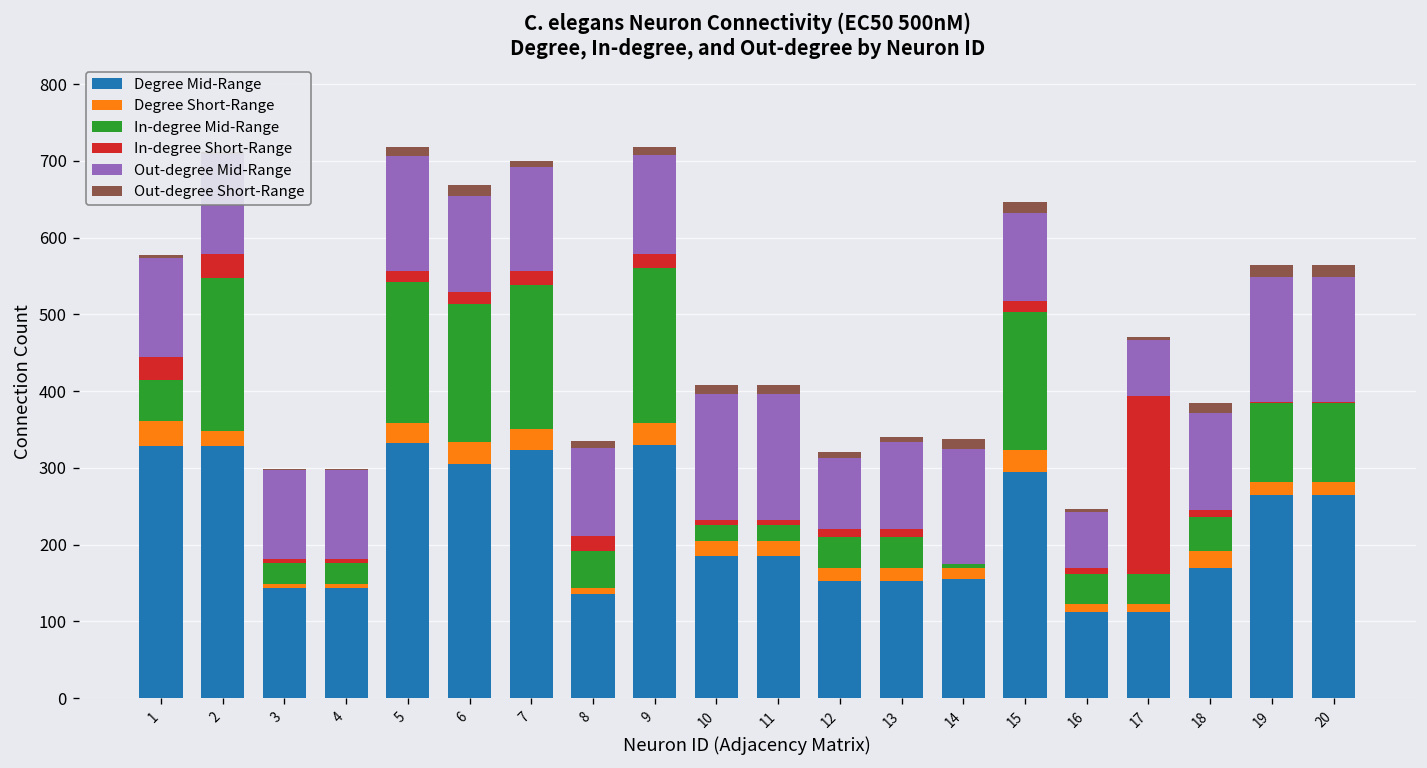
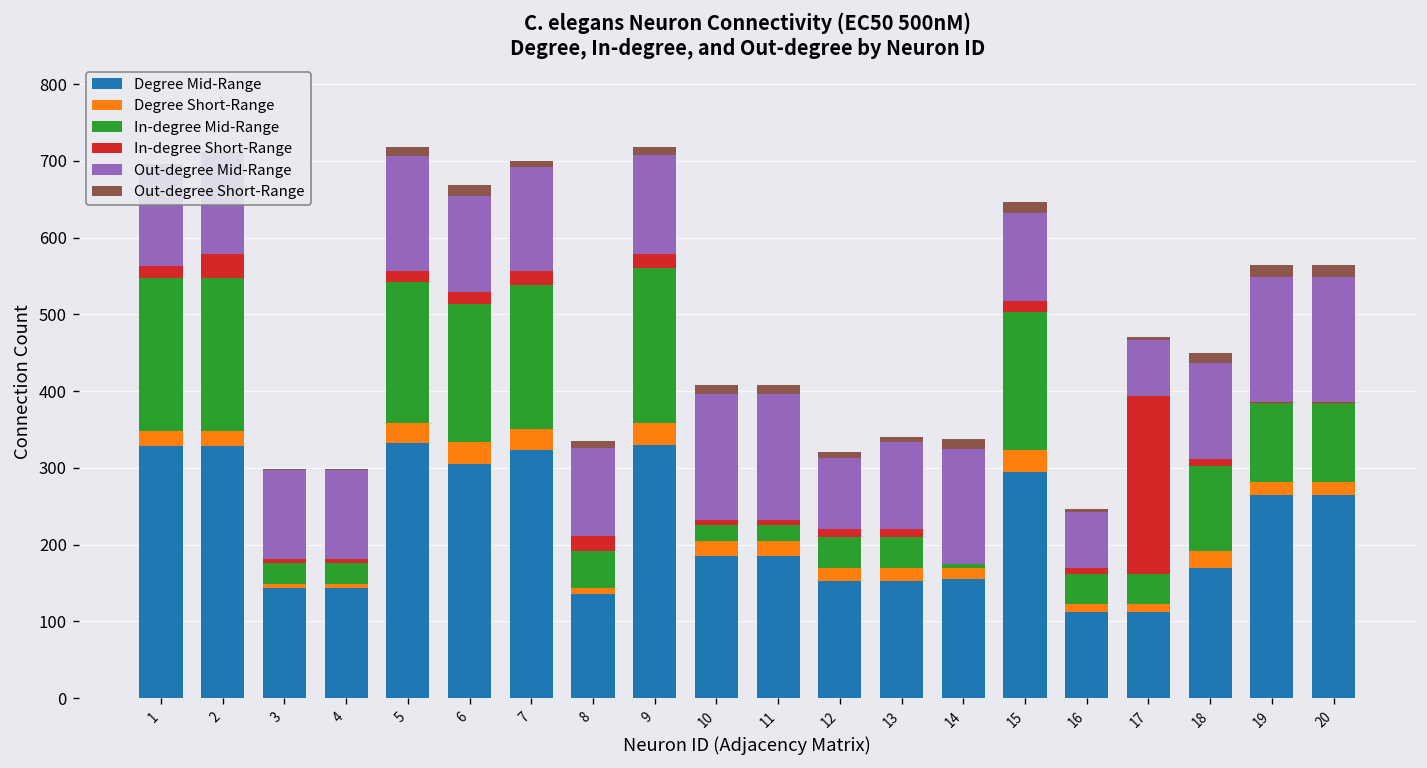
  {
    "Degree Mid-Range": {
      "1": 330,
      "2": 330,
      "3": 140,
      "4": 140,
      "5": 330,
      "6": 310,
      "7": 320,
      "8": 140,
      "9": 330,
      "10": 190,
      "11": 190,
      "12": 150,
      "13": 150,
      "14": 160,
      "15": 290,
      "16": 110,
      "17": 110,
      "18": 170,
      "19": 260,
      "20": 260
    },
    "Degree Short-Range": {
-     "1": 30,
+     "1": 20,
      "2": 20,
      "3": 10,
      "4": 10,
      "5": 30,
      "6": 30,
      "7": 30,
      "8": 10,
      "9": 30,
      "10": 20,
      "11": 20,
      "12": 20,
      "13": 20,
      "14": 10,
      "15": 30,
      "16": 10,
      "17": 10,
      "18": 20,
      "19": 20,
      "20": 20
    },
    "In-degree Mid-Range": {
-     "1": 50,
+     "1": 200,
      "2": 200,
      "3": 30,
      "4": 30,
      "5": 180,
      "6": 180,
      "7": 190,
      "8": 50,
      "9": 200,
      "10": 20,
      "11": 20,
      "12": 40,
      "13": 40,
      "14": 10,
      "15": 180,
      "16": 40,
      "17": 40,
-     "18": 40,
+     "18": 110,
      "19": 100,
      "20": 100
    },
    "In-degree Short-Range": {
-     "1": 30,
+     "1": 20,
      "2": 30,
      "3": 10,
      "4": 10,
      "5": 20,
      "6": 20,
      "7": 20,
      "8": 20,
      "9": 20,
      "10": 10,
      "11": 10,
      "12": 10,
      "13": 10,
      "14": 0,
      "15": 20,
      "16": 10,
      "17": 230,
      "18": 10
    },
    "Out-degree Mid-Range": {
      "3": 120,
      "4": 120,
      "5": 150,
      "6": 130,
      "7": 140,
      "8": 120,
      "9": 130,
      "10": 160,
      "11": 160,
      "12": 90,
      "13": 110,
      "14": 150,
      "15": 110,
      "16": 70,
      "17": 70,
      "18": 130,
      "19": 160,
      "20": 160
    },
    "Out-degree Short-Range": {
      "5": 10,
      "6": 10,
      "7": 10,
      "8": 10,
      "9": 10,
      "10": 10,
      "11": 10,
      "12": 10,
      "13": 10,
      "14": 10,
      "15": 10,
      "16": 0,
      "17": 0,
      "18": 10,
      "19": 20,
      "20": 20
    }
  }
